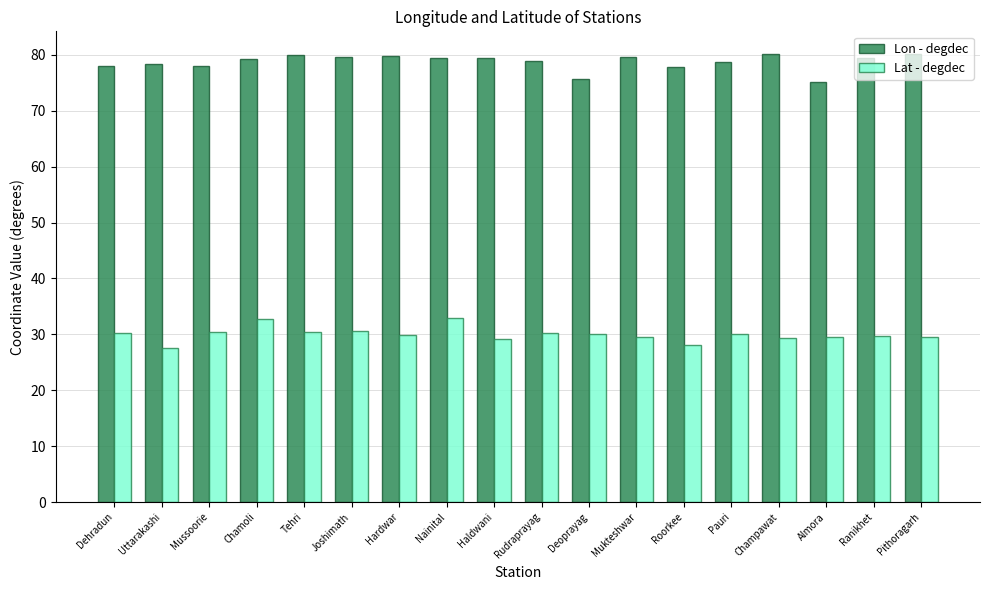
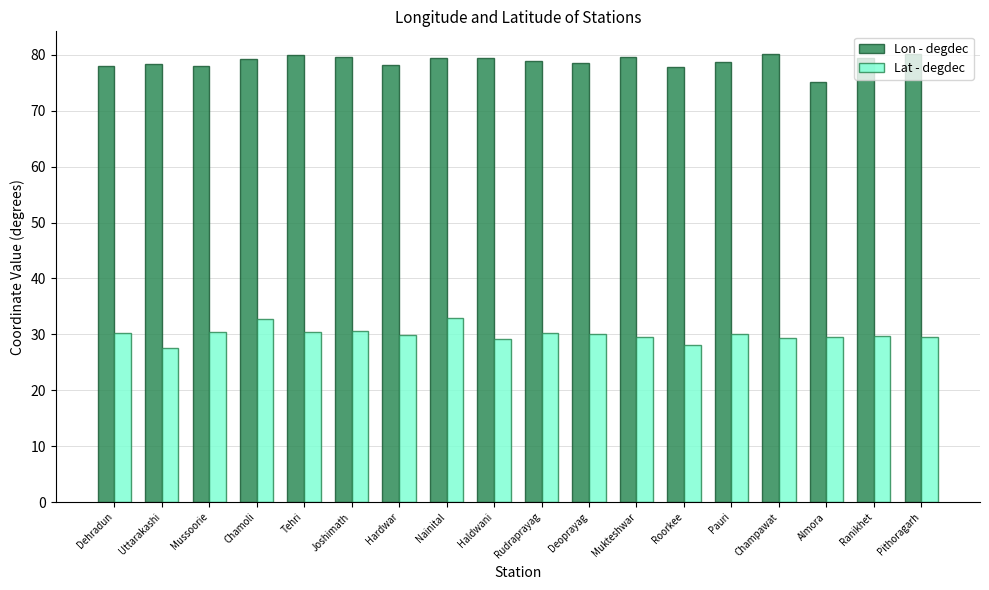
  {
    "Lon - degdec": {
      "Dehradun": 78,
      "Uttarakashi": 78,
      "Mussoorie": 78,
      "Chamoli": 79,
      "Tehri": 80,
      "Joshimath": 80,
-     "Hardwar": 80,
+     "Hardwar": 78,
      "Nainital": 79,
      "Haldwani": 80,
      "Rudraprayag": 79,
-     "Deoprayag": 76,
+     "Deoprayag": 79,
      "Mukteshwar": 80,
      "Roorkee": 78,
      "Pauri": 79,
      "Champawat": 80,
      "Almora": 75
    },
    "Lat - degdec": {
      "Dehradun": 30,
      "Uttarakashi": 28,
      "Mussoorie": 30,
      "Chamoli": 33,
      "Tehri": 30,
      "Joshimath": 31,
      "Hardwar": 30,
      "Nainital": 33,
      "Haldwani": 29,
      "Rudraprayag": 30,
      "Deoprayag": 30,
      "Mukteshwar": 29,
      "Roorkee": 28,
      "Pauri": 30,
      "Champawat": 29,
      "Almora": 30,
      "Ranikhet": 30,
      "Pithoragarh": 30
    }
  }
